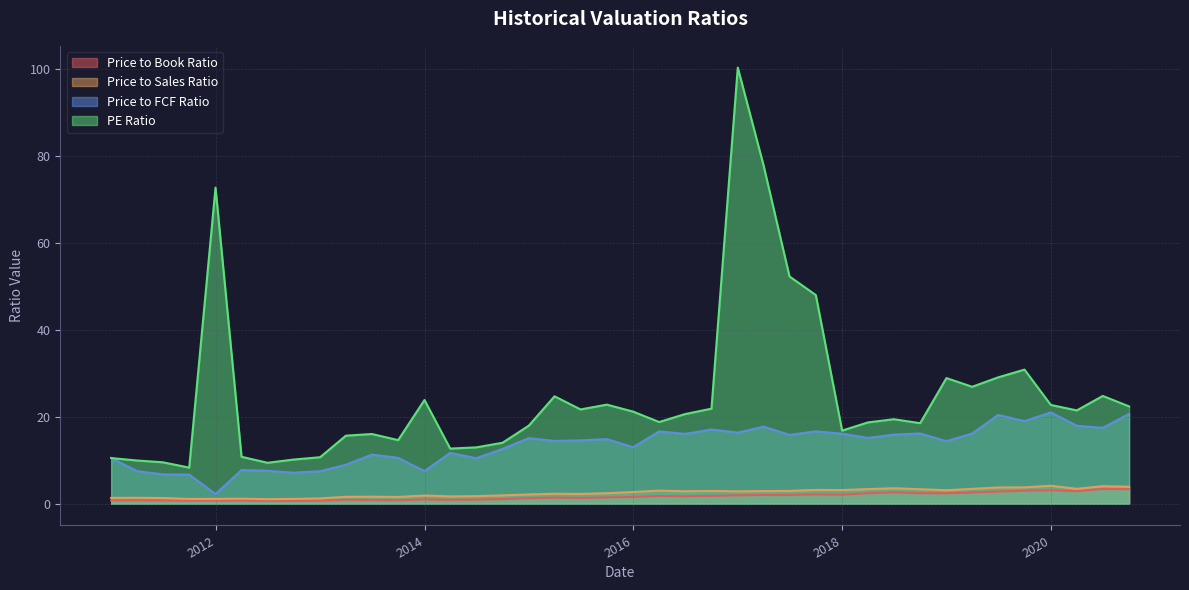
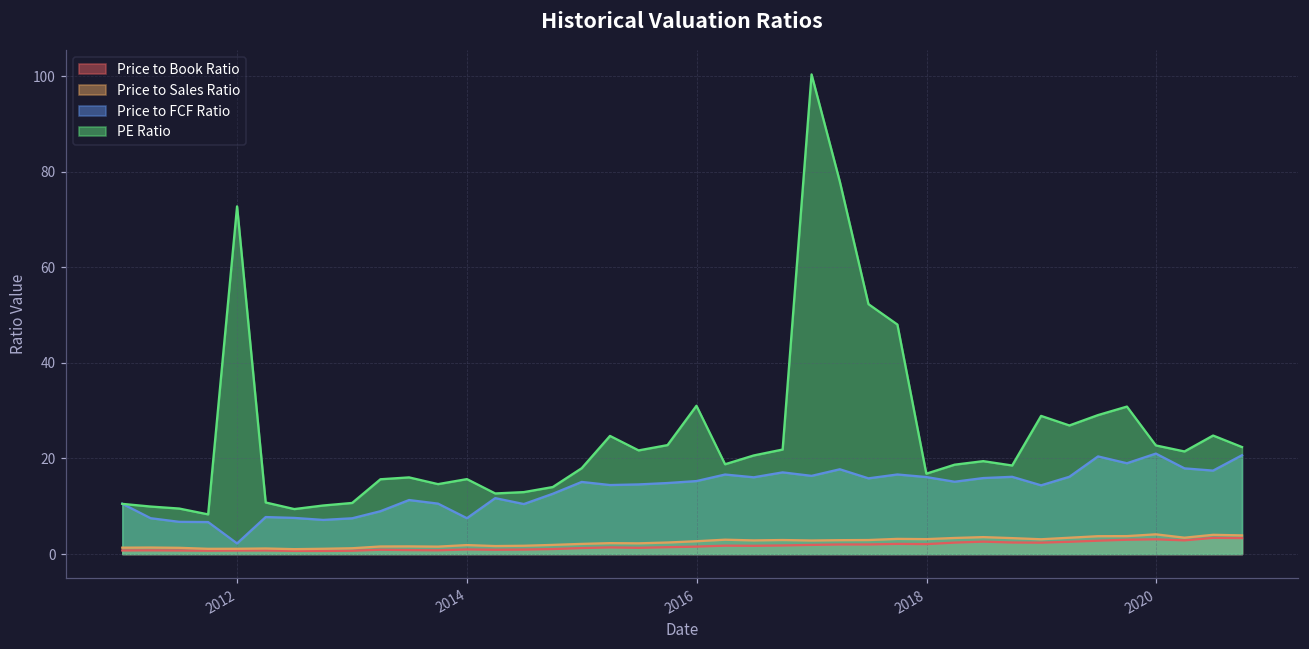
  {
    "Price to FCF Ratio": {
      "2012": 2,
      "2014": 8,
-     "2016": 13,
+     "2016": 15,
      "2018": 16,
      "2020": 21
    },
    "PE Ratio": {
      "2012": 73,
-     "2014": 24,
-     "2016": 21,
+     "2014": 16,
+     "2016": 31,
      "2018": 17,
      "2020": 23
    }
  }
